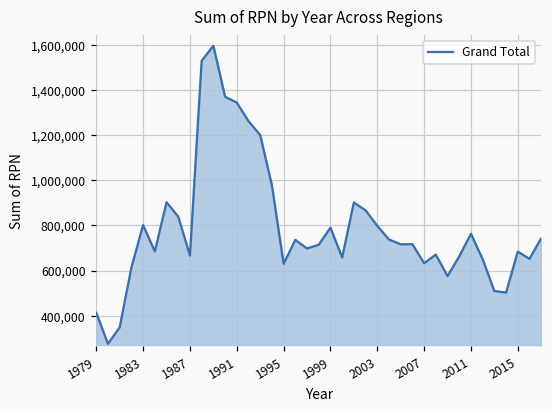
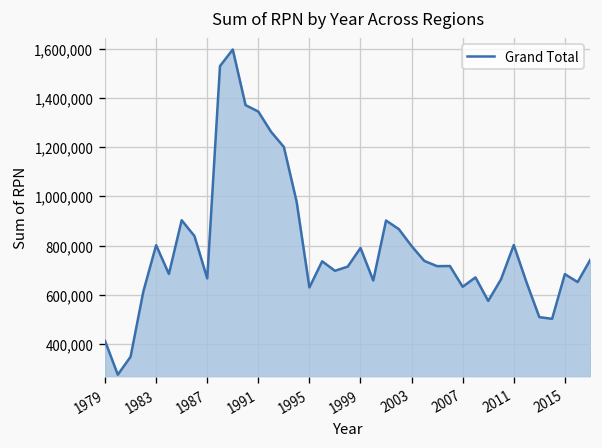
  {
    "1979": "410,000",
    "1983": "800,000",
    "1987": "670,000",
    "1991": "1,340,000",
    "1995": "630,000",
    "1999": "790,000",
    "2003": "800,000",
    "2007": "630,000",
-   "2011": "760,000",
+   "2011": "800,000",
    "2015": "680,000"
  }
